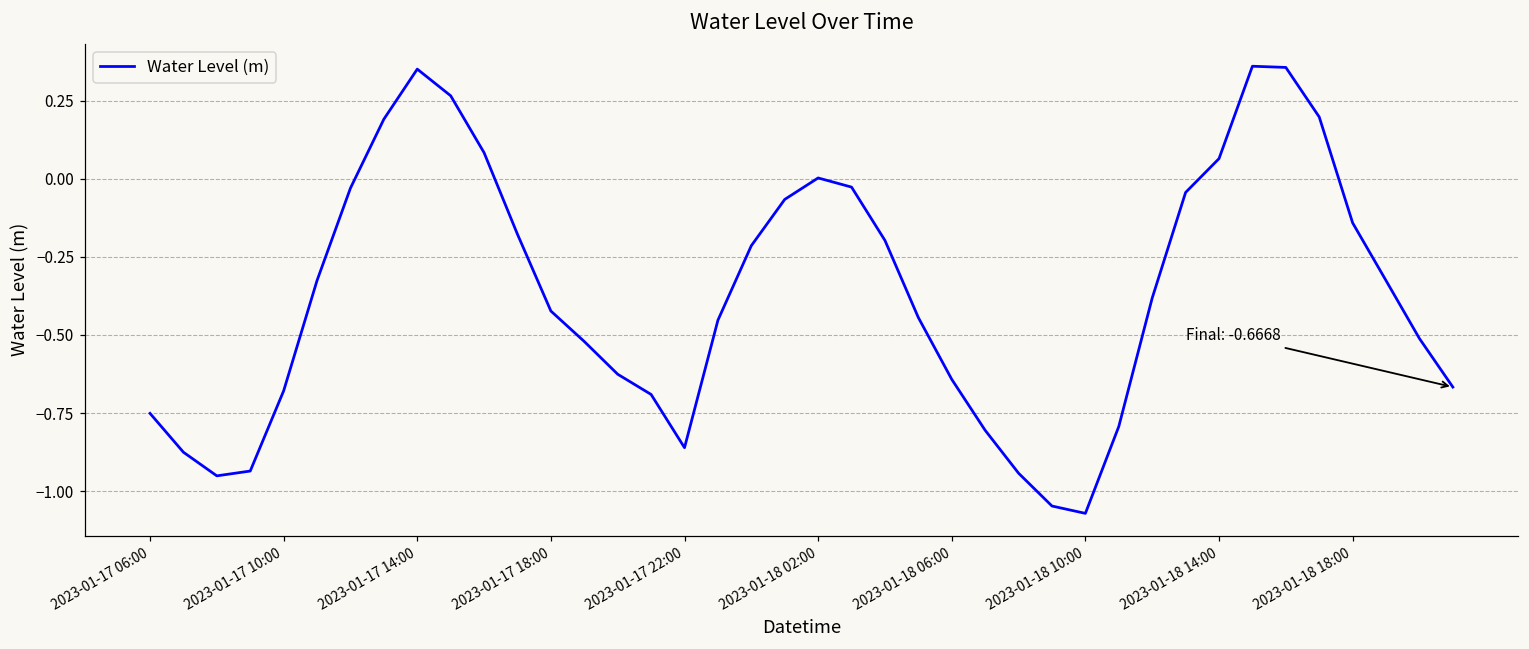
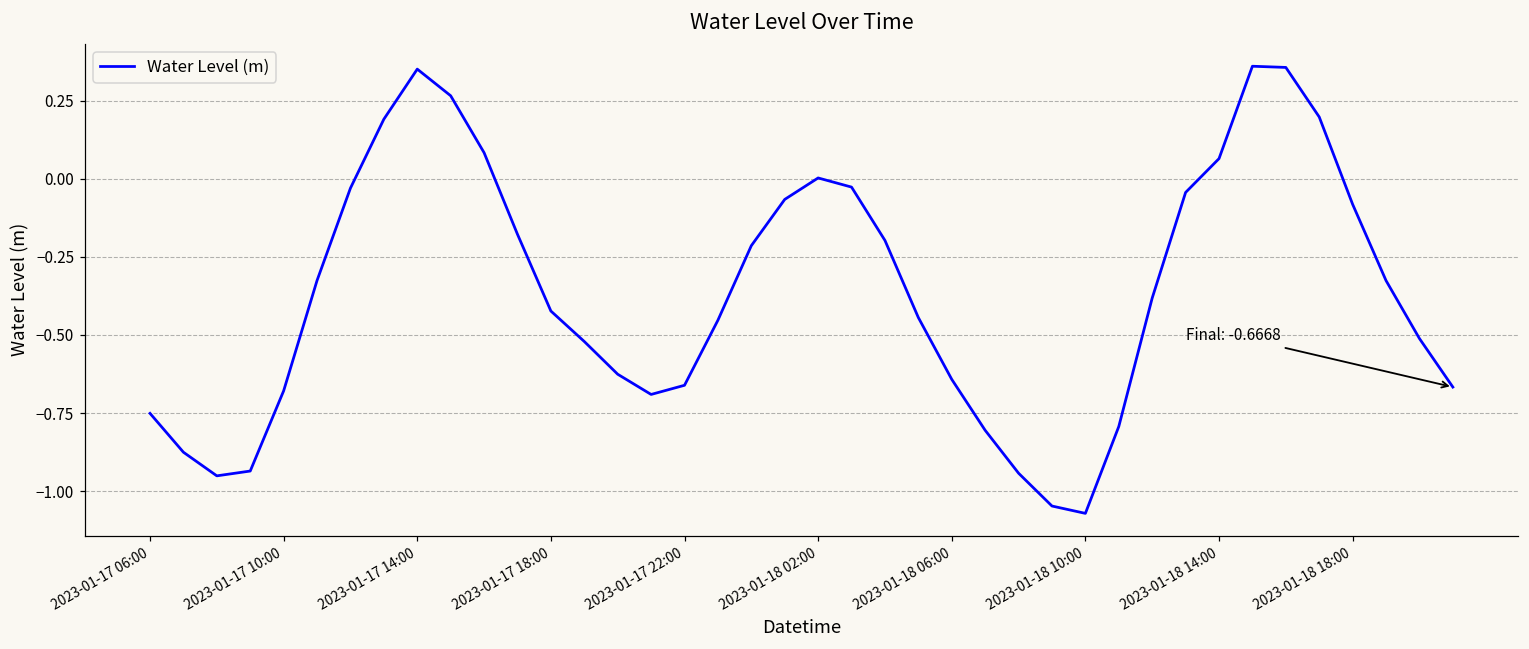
  {
    "2023-01-17 06:00": -0.75,
    "2023-01-17 10:00": -0.68,
    "2023-01-17 14:00": 0.35,
    "2023-01-17 18:00": -0.42,
-   "2023-01-17 22:00": -0.86,
+   "2023-01-17 22:00": -0.66,
    "2023-01-18 02:00": 0.00,
    "2023-01-18 06:00": -0.64,
    "2023-01-18 10:00": -1.07,
    "2023-01-18 14:00": 0.06,
-   "2023-01-18 18:00": -0.14
+   "2023-01-18 18:00": -0.08
  }
